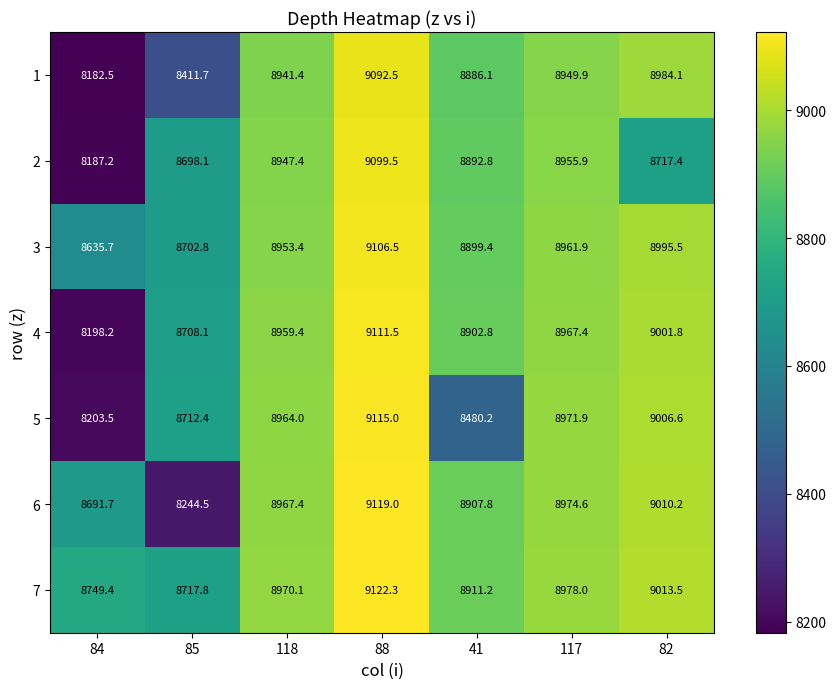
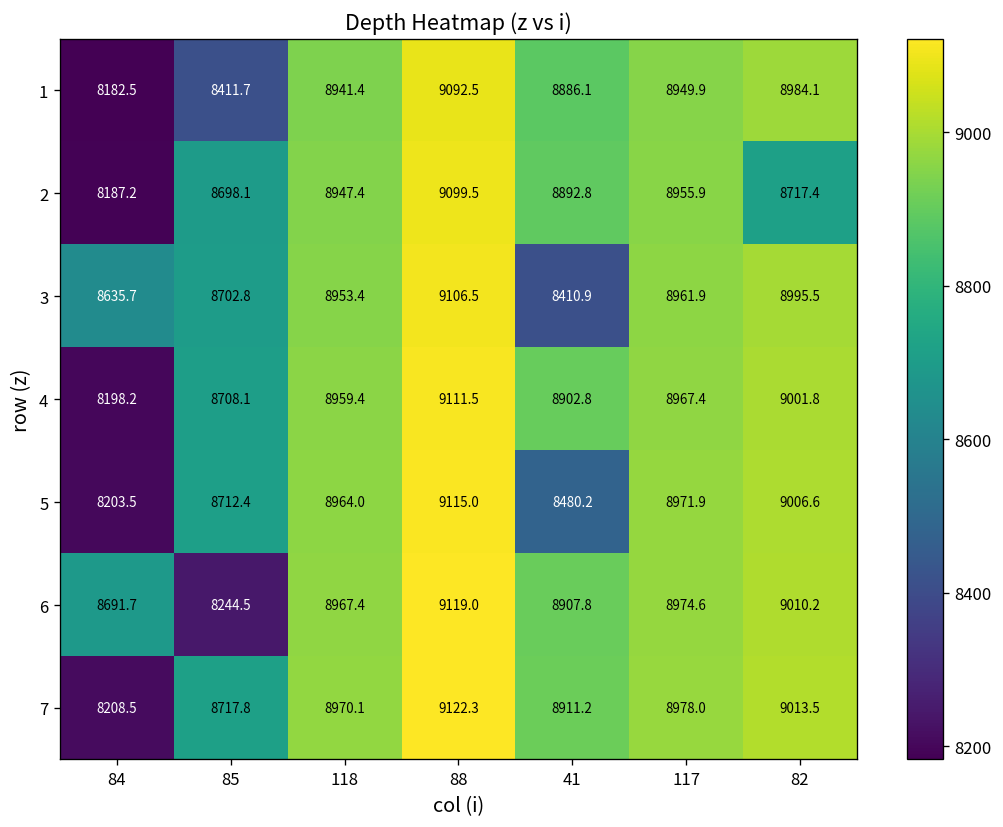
  {
    "1": {
      "84": 8182.5,
      "85": 8411.7,
      "118": 8941.4,
      "88": 9092.5,
      "41": 8886.1,
      "117": 8949.9,
      "82": 8984.1
    },
    "2": {
      "84": 8187.2,
      "85": 8698.1,
      "118": 8947.4,
      "88": 9099.5,
      "41": 8892.8,
      "117": 8955.9,
      "82": 8717.4
    },
    "3": {
      "84": 8635.7,
      "85": 8702.8,
      "118": 8953.4,
      "88": 9106.5,
-     "41": 8899.4,
+     "41": 8410.9,
      "117": 8961.9,
      "82": 8995.5
    },
    "4": {
      "84": 8198.2,
      "85": 8708.1,
      "118": 8959.4,
      "88": 9111.5,
      "41": 8902.8,
      "117": 8967.4,
      "82": 9001.8
    },
    "5": {
      "84": 8203.5,
      "85": 8712.4,
      "118": 8964.0,
      "88": 9115.0,
      "41": 8480.2,
      "117": 8971.9,
      "82": 9006.6
    },
    "6": {
      "84": 8691.7,
      "85": 8244.5,
      "118": 8967.4,
      "88": 9119.0,
      "41": 8907.8,
      "117": 8974.6,
      "82": 9010.2
    },
    "7": {
-     "84": 8749.4,
+     "84": 8208.5,
      "85": 8717.8,
      "118": 8970.1,
      "88": 9122.3,
      "41": 8911.2,
      "117": 8978.0,
      "82": 9013.5
    }
  }
